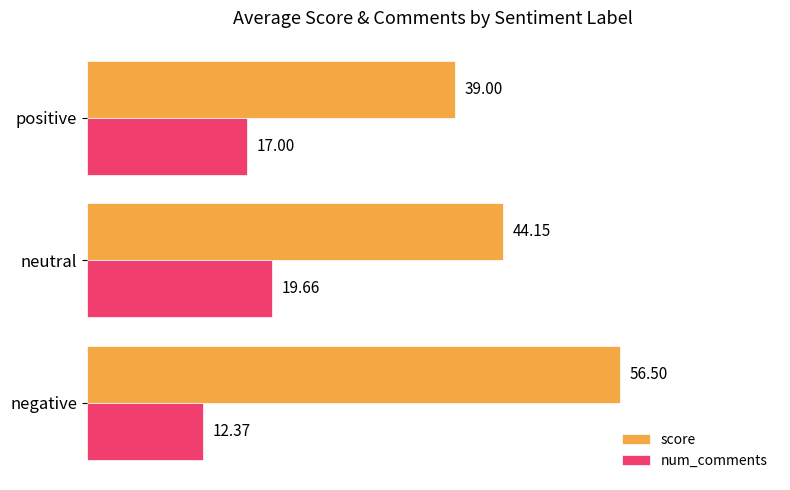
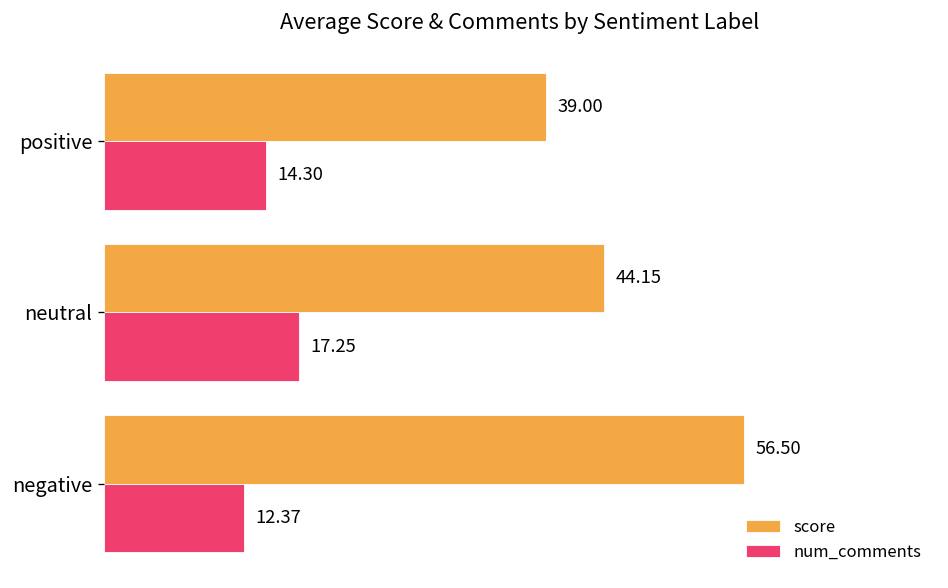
  {
    "score": {
      "positive": 39.00,
      "neutral": 44.15,
      "negative": 56.50
    },
    "num_comments": {
-     "positive": 17.00,
-     "neutral": 19.66,
+     "positive": 14.30,
+     "neutral": 17.25,
      "negative": 12.37
    }
  }
